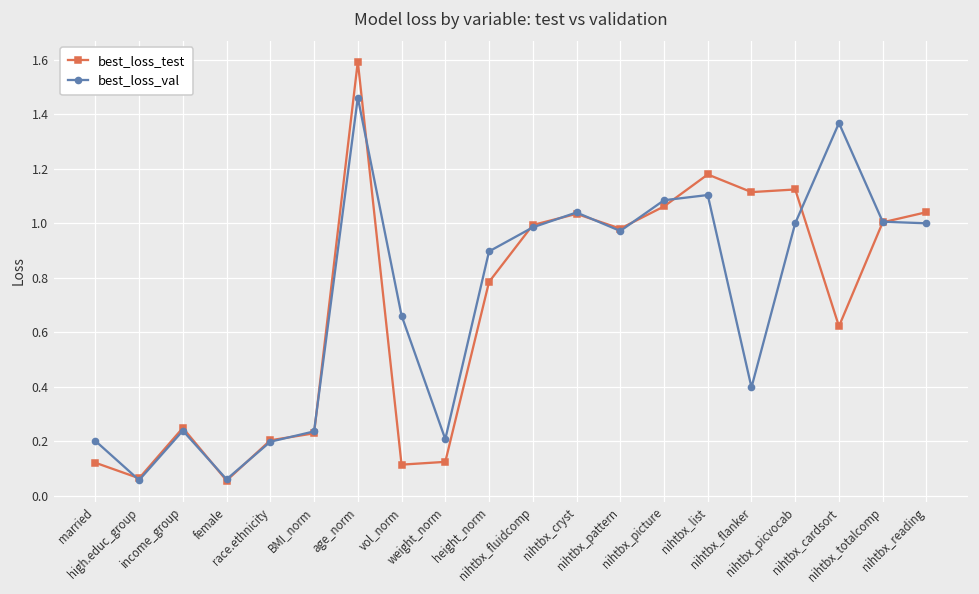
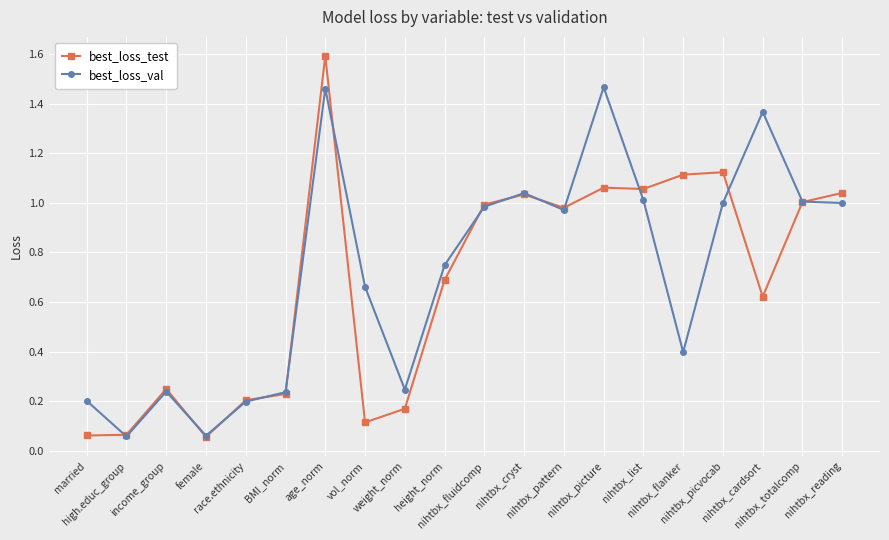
  {
    "best_loss_test": {
-     "married": 0.12,
+     "married": 0.06,
      "age_norm": 1.59,
      "vol_norm": 0.11,
-     "weight_norm": 0.12,
-     "height_norm": 0.78,
+     "weight_norm": 0.17,
+     "height_norm": 0.69,
      "nihtbx_picture": 1.06,
-     "nihtbx_list": 1.18,
+     "nihtbx_list": 1.06,
      "nihtbx_flanker": 1.11,
      "nihtbx_picvocab": 1.12,
      "nihtbx_cardsort": 0.62,
      "nihtbx_reading": 1.04
    },
    "best_loss_val": {
      "married": 0.20,
      "age_norm": 1.46,
      "vol_norm": 0.66,
-     "weight_norm": 0.21,
-     "height_norm": 0.90,
-     "nihtbx_picture": 1.08,
-     "nihtbx_list": 1.10,
+     "weight_norm": 0.25,
+     "height_norm": 0.75,
+     "nihtbx_picture": 1.47,
+     "nihtbx_list": 1.01,
      "nihtbx_flanker": 0.40,
      "nihtbx_picvocab": 1.00,
      "nihtbx_cardsort": 1.37,
      "nihtbx_reading": 1.00
    }
  }
